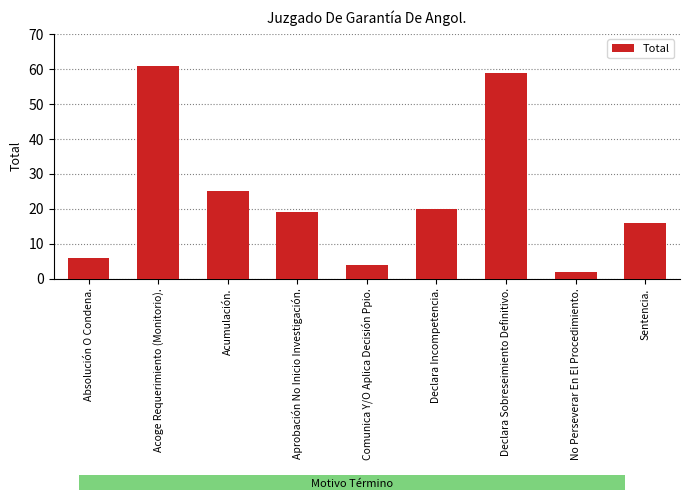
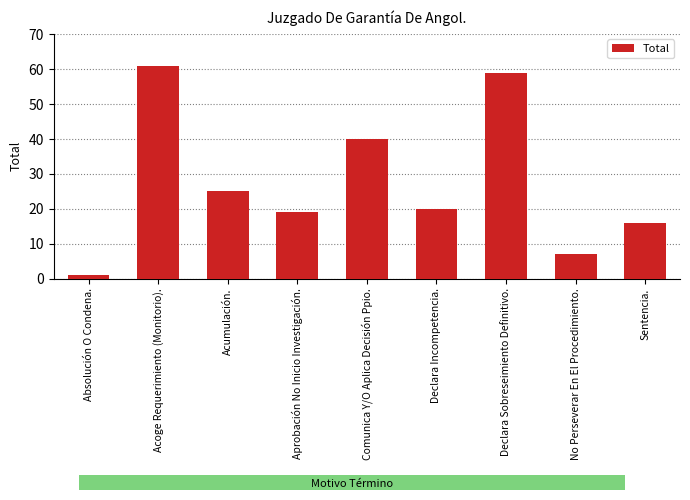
  {
-   "Absolución O Condena.": 6,
+   "Absolución O Condena.": 1,
    "Acoge Requerimiento (Monitorio).": 61,
    "Acumulación.": 25,
    "Aprobación No Inicio Investigación.": 19,
-   "Comunica Y/O Aplica Decisión Ppio.": 4,
+   "Comunica Y/O Aplica Decisión Ppio.": 40,
    "Declara Incompetencia.": 20,
    "Declara Sobreseimiento Definitivo.": 59,
-   "No Perseverar En El Procedimiento.": 2,
+   "No Perseverar En El Procedimiento.": 7,
    "Sentencia.": 16
  }
